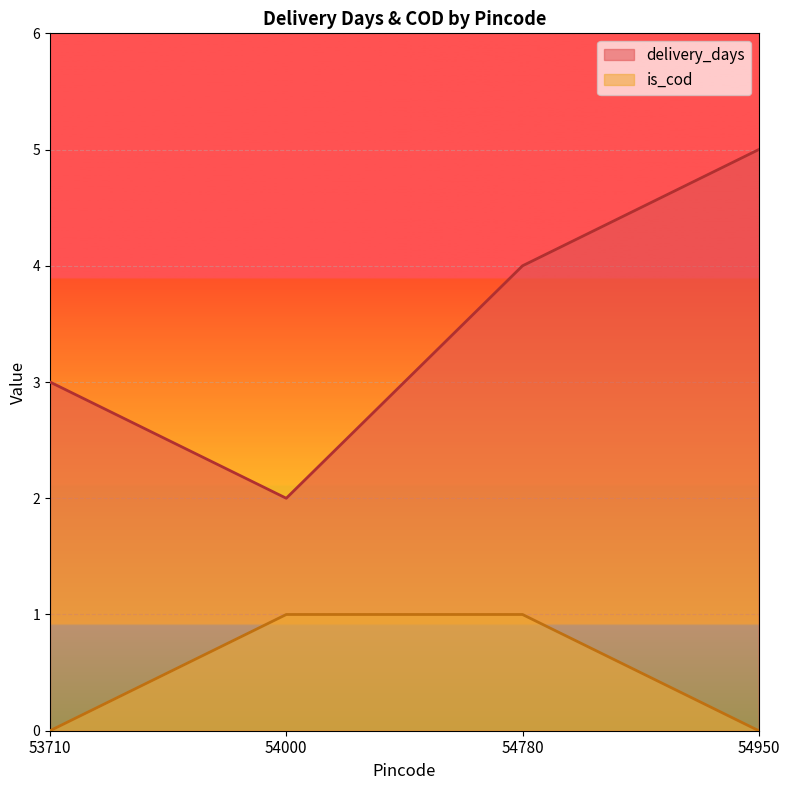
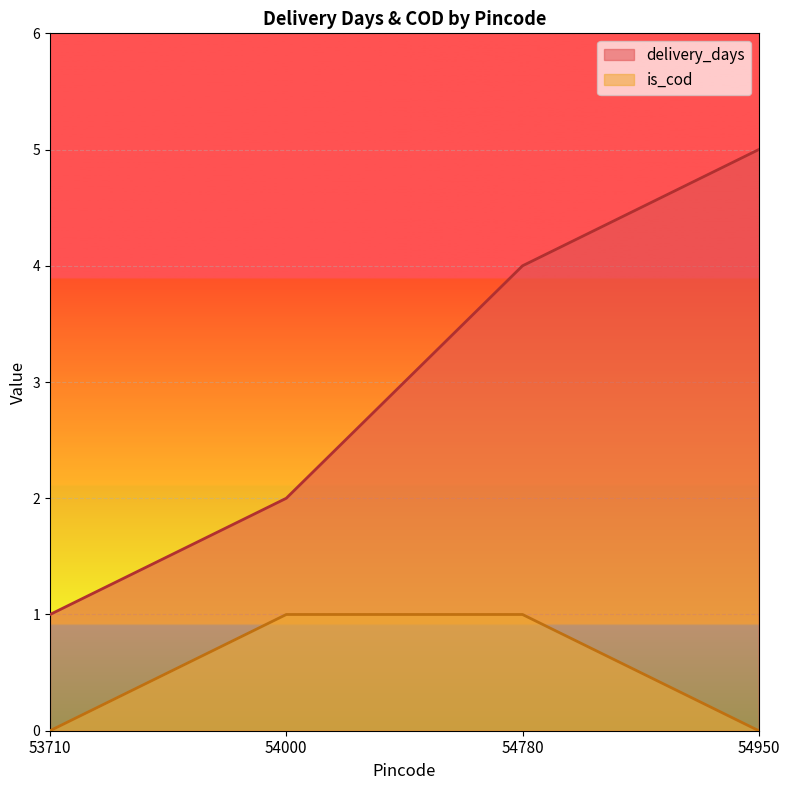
  {
    "delivery_days": {
-     "53710": 3,
+     "53710": 1,
      "54000": 2,
      "54780": 4,
      "54950": 5
    },
    "is_cod": {
      "53710": 0,
      "54000": 1,
      "54780": 1,
      "54950": 0
    }
  }
